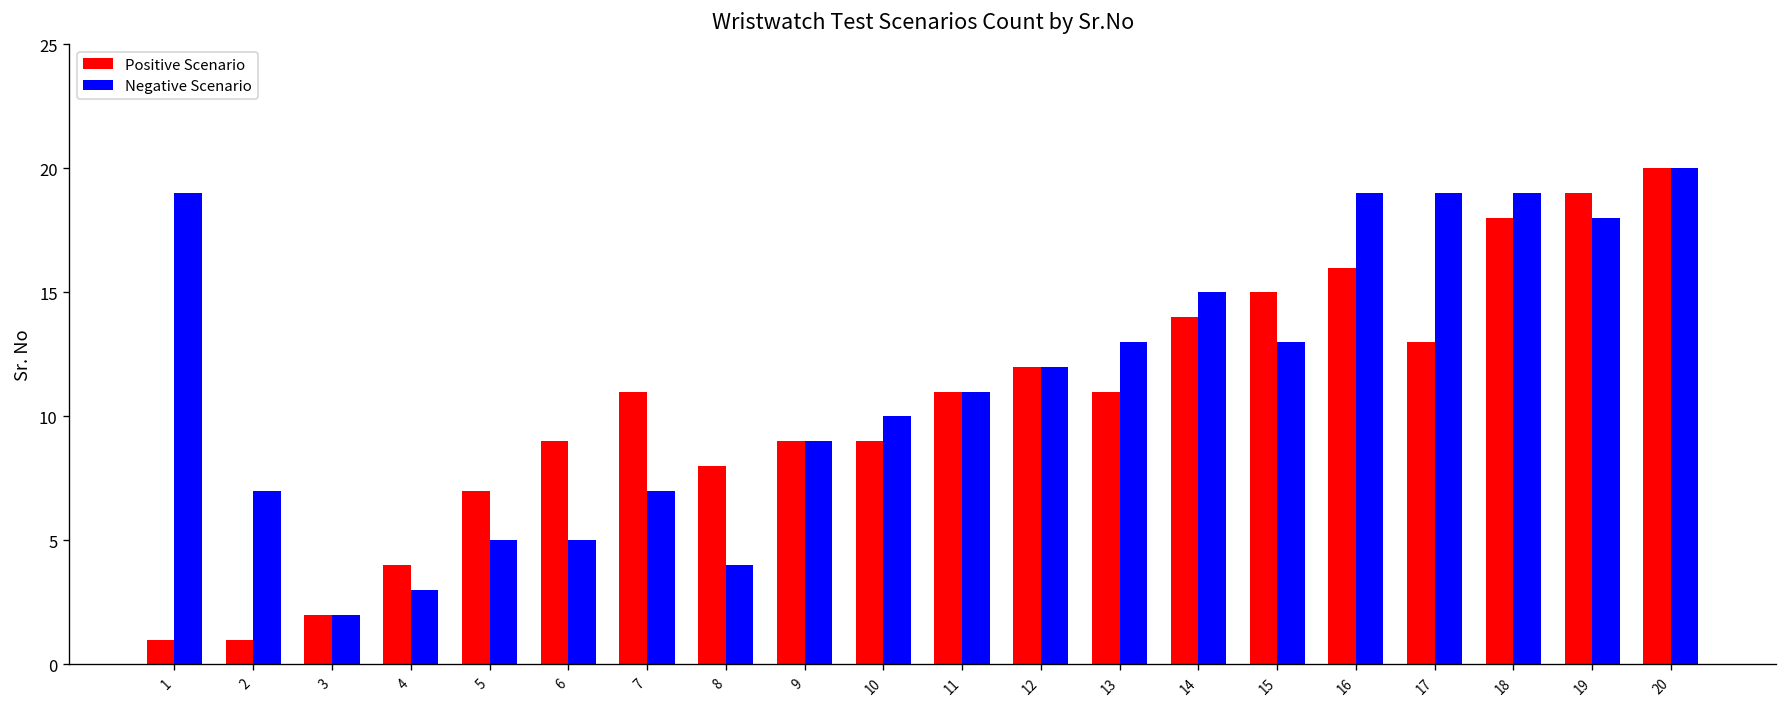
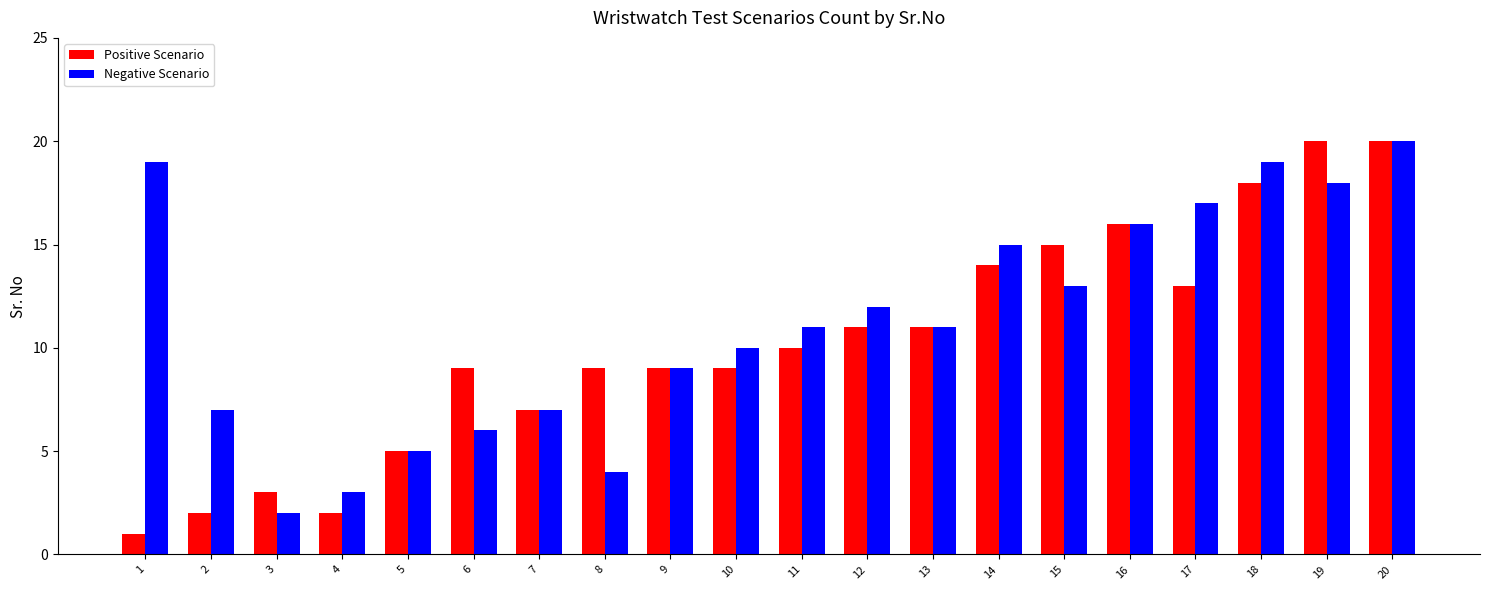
  {
    "Positive Scenario": {
      "1": 1,
-     "2": 1,
-     "3": 2,
-     "4": 4,
-     "5": 7,
+     "2": 2,
+     "3": 3,
+     "4": 2,
+     "5": 5,
      "6": 9,
-     "7": 11,
-     "8": 8,
+     "7": 7,
+     "8": 9,
      "9": 9,
      "10": 9,
-     "11": 11,
-     "12": 12,
+     "11": 10,
+     "12": 11,
      "13": 11,
      "14": 14,
      "15": 15,
      "16": 16,
      "17": 13,
      "18": 18,
-     "19": 19,
+     "19": 20,
      "20": 20
    },
    "Negative Scenario": {
      "1": 19,
      "2": 7,
      "3": 2,
      "4": 3,
      "5": 5,
-     "6": 5,
+     "6": 6,
      "7": 7,
      "8": 4,
      "9": 9,
      "10": 10,
      "11": 11,
      "12": 12,
-     "13": 13,
+     "13": 11,
      "14": 15,
      "15": 13,
-     "16": 19,
-     "17": 19,
+     "16": 16,
+     "17": 17,
      "18": 19,
      "19": 18,
      "20": 20
    }
  }
